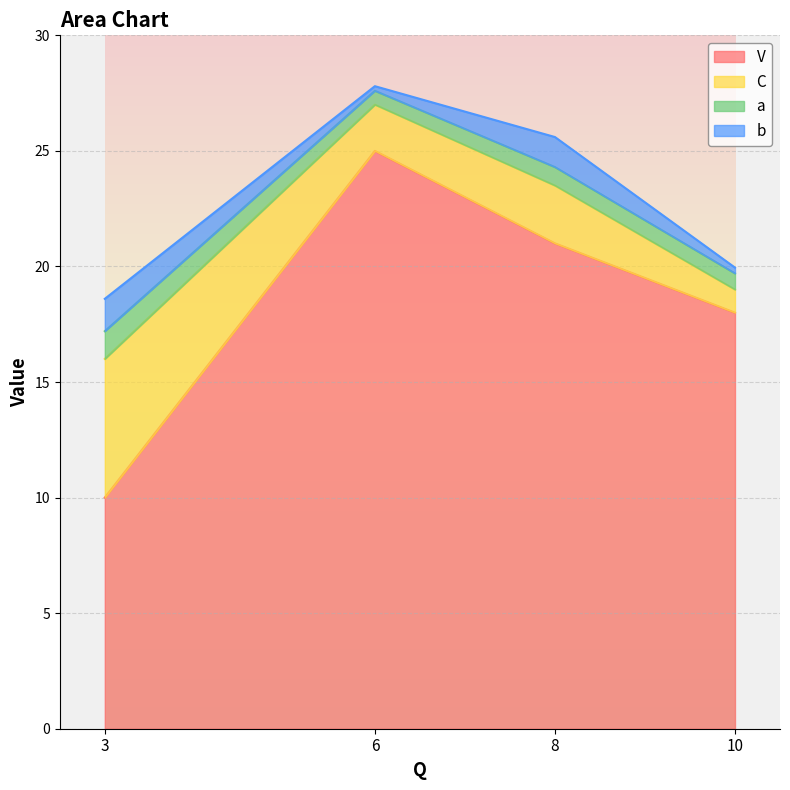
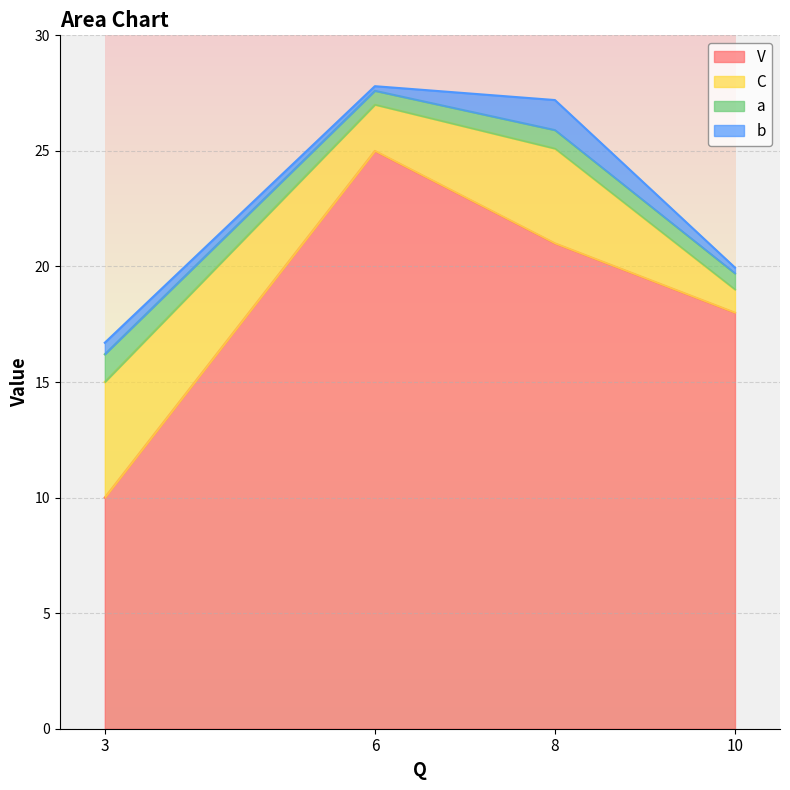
  {
    "V": {
      "3": 10.0,
      "6": 25.0,
      "8": 21.0,
      "10": 18.0
    },
    "C": {
-     "3": 6,
+     "3": 5,
      "6": 2.0,
-     "8": 2.5,
+     "8": 4.1,
      "10": 1.0
    },
    "a": {
      "3": 1.2,
      "6": 0.6,
      "8": 0.8,
      "10": 0.7
    },
    "b": {
-     "3": 1.4,
+     "3": 0.5,
      "6": 0.2,
      "8": 1.3,
      "10": 0.3
    }
  }
